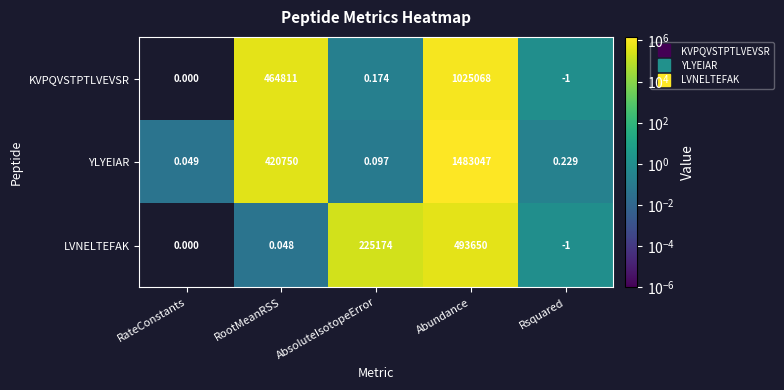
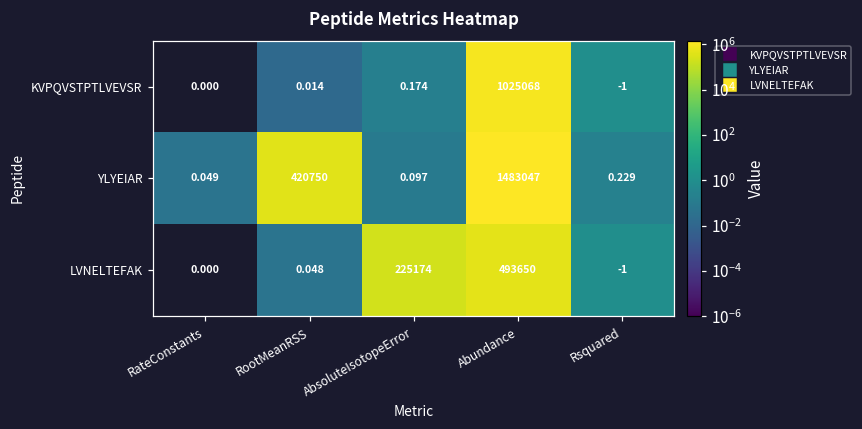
  {
    "KVPQVSTPTLVEVSR": {
      "RateConstants": 0.000,
-     "RootMeanRSS": 464811,
+     "RootMeanRSS": 0.014,
      "AbsoluteIsotopeError": 0.174,
      "Abundance": 1025068,
      "Rsquared": -1
    },
    "YLYEIAR": {
      "RateConstants": 0.049,
      "RootMeanRSS": 420750,
      "AbsoluteIsotopeError": 0.097,
      "Abundance": 1483047,
      "Rsquared": 0.229
    },
    "LVNELTEFAK": {
      "RateConstants": 0.000,
      "RootMeanRSS": 0.048,
      "AbsoluteIsotopeError": 225174,
      "Abundance": 493650,
      "Rsquared": -1
    }
  }
